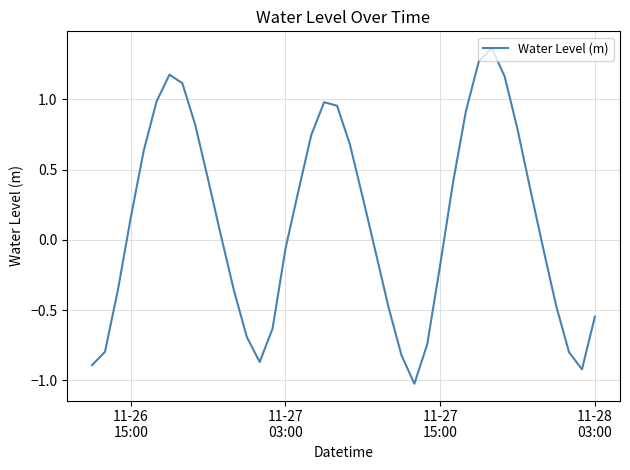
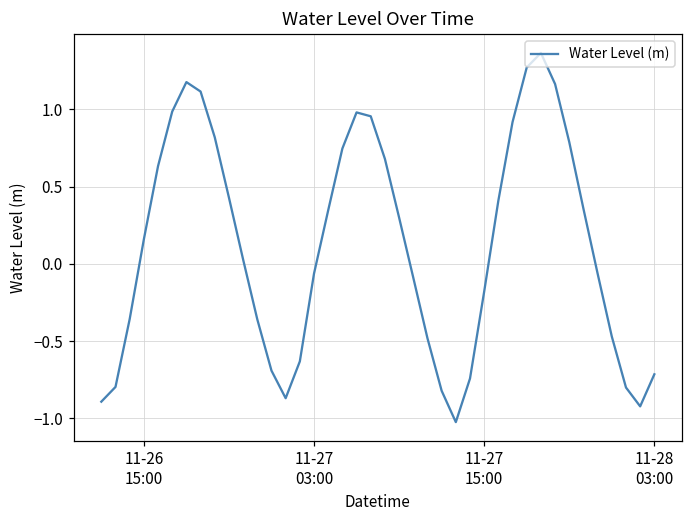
  {
    "11-26 15:00": 0.16,
    "11-27 03:00": -0.06,
    "11-27 15:00": -0.18,
-   "11-28 03:00": -0.55
+   "11-28 03:00": -0.72
  }
